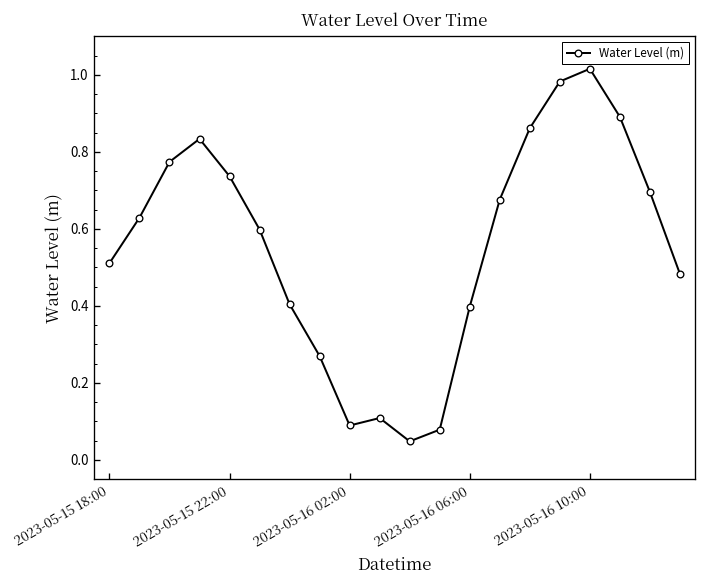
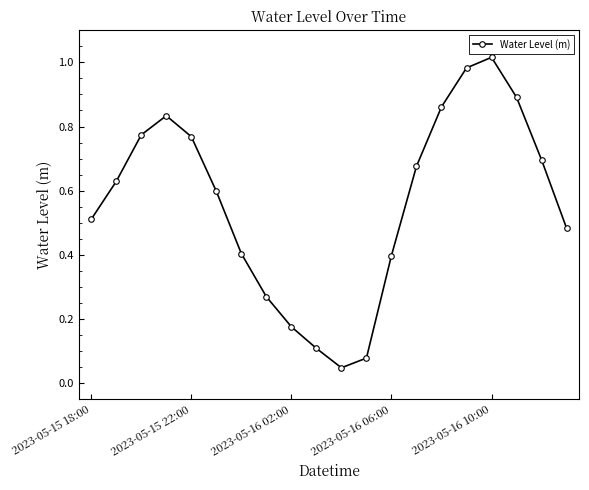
  {
    "2023-05-15 18:00": 0.51,
-   "2023-05-15 22:00": 0.74,
-   "2023-05-16 02:00": 0.09,
+   "2023-05-15 22:00": 0.77,
+   "2023-05-16 02:00": 0.18,
    "2023-05-16 06:00": 0.40,
    "2023-05-16 10:00": 1.02
  }
